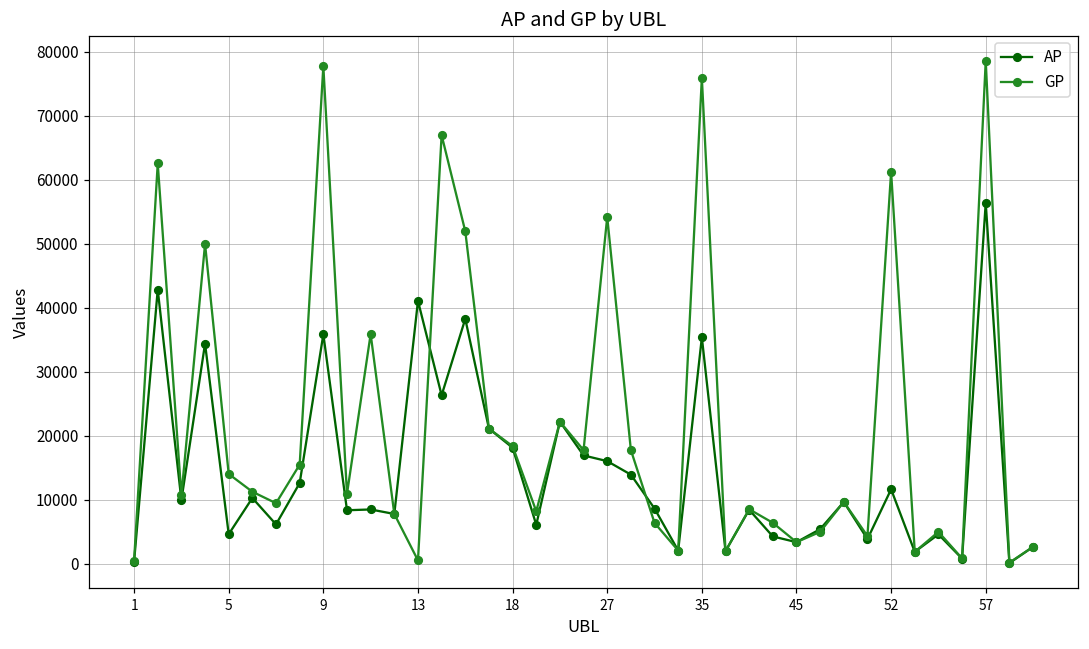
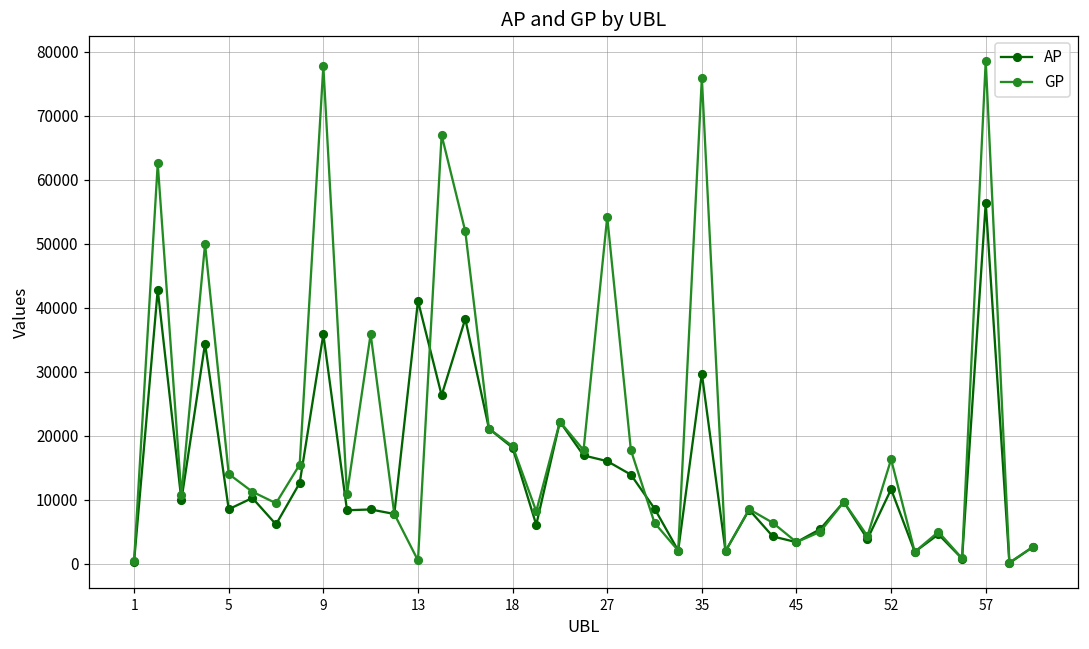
  {
    "AP": {
-     "5": 5000,
+     "5": 9000,
      "9": 36000,
      "13": 41000,
      "27": 16000,
-     "35": 35000,
+     "35": 30000,
      "52": 12000,
      "57": 56000
    },
    "GP": {
      "5": 14000,
      "9": 78000,
      "13": 1000,
      "27": 54000,
      "35": 76000,
-     "52": 61000,
+     "52": 16000,
      "57": 79000
    }
  }
